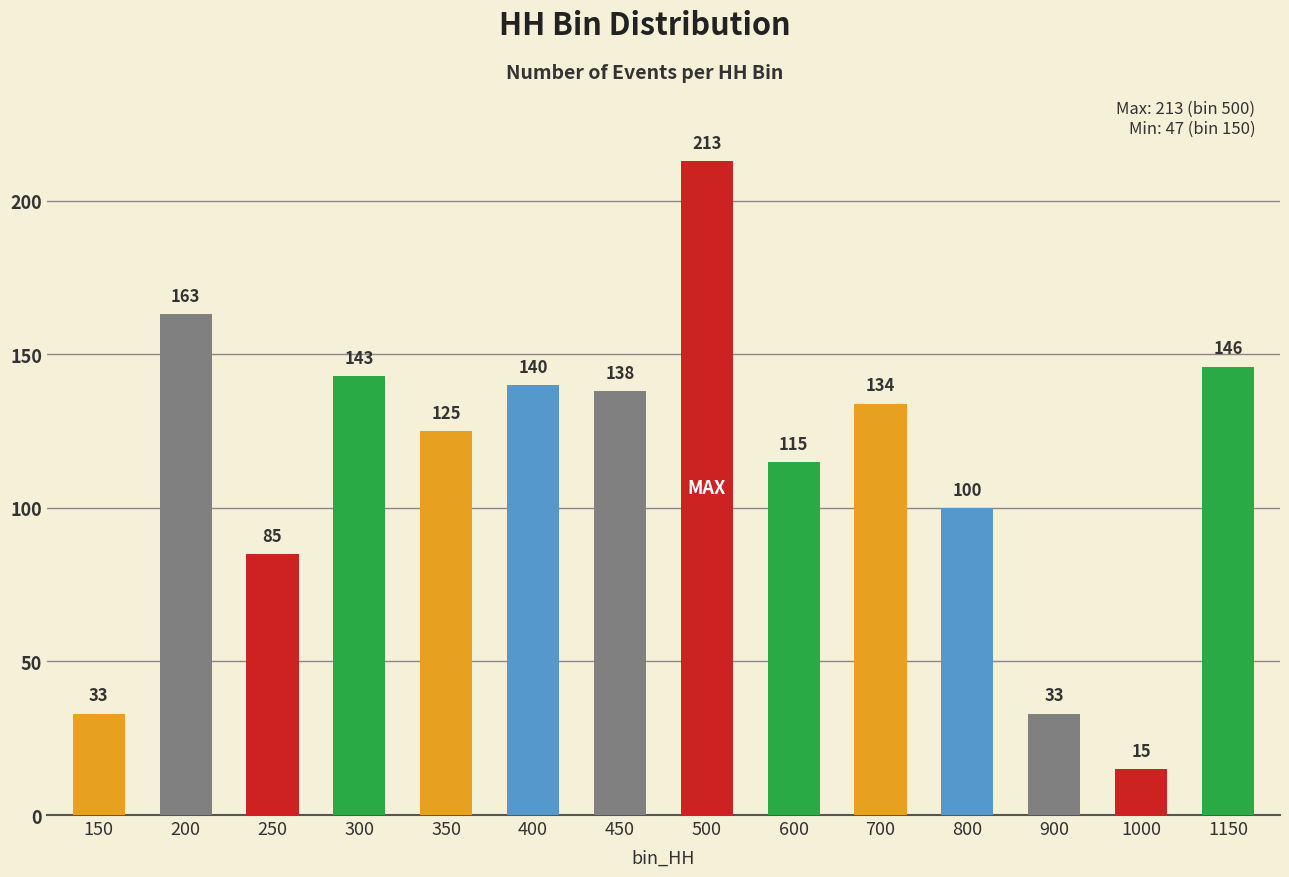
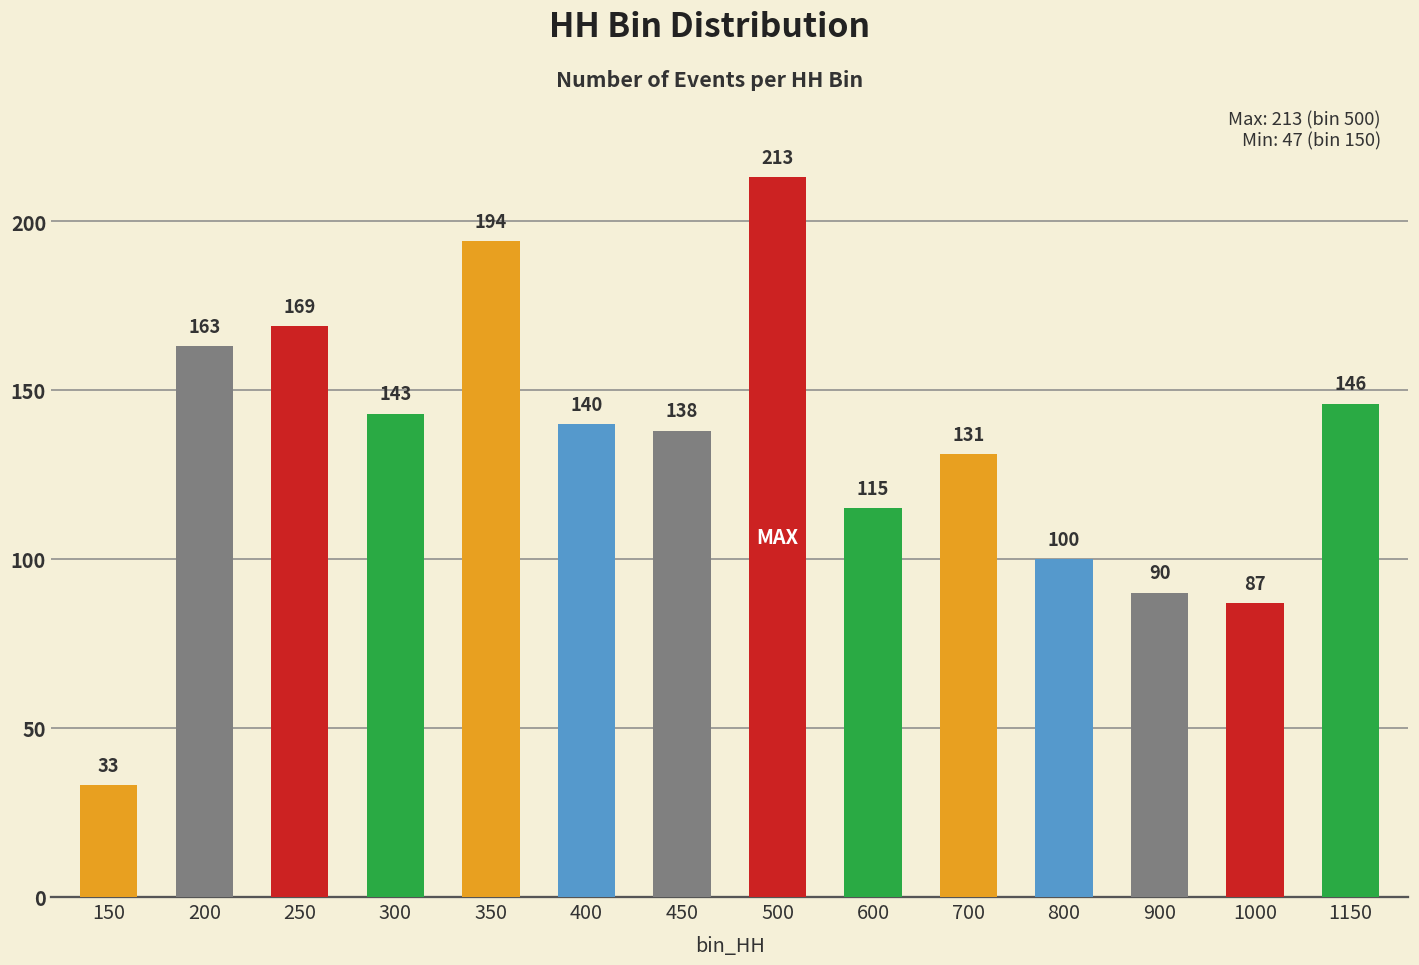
  {
    "150": 33,
    "200": 163,
-   "250": 85,
+   "250": 169,
    "300": 143,
-   "350": 125,
+   "350": 194,
    "400": 140,
    "450": 138,
    "500": 213,
    "600": 115,
-   "700": 134,
+   "700": 131,
    "800": 100,
-   "900": 33,
-   "1000": 15,
+   "900": 90,
+   "1000": 87,
    "1150": 146
  }
